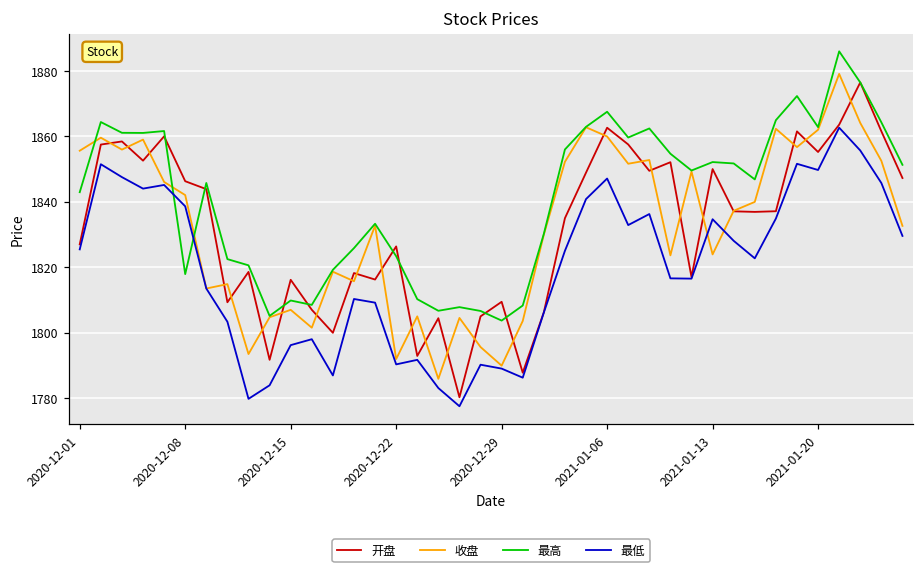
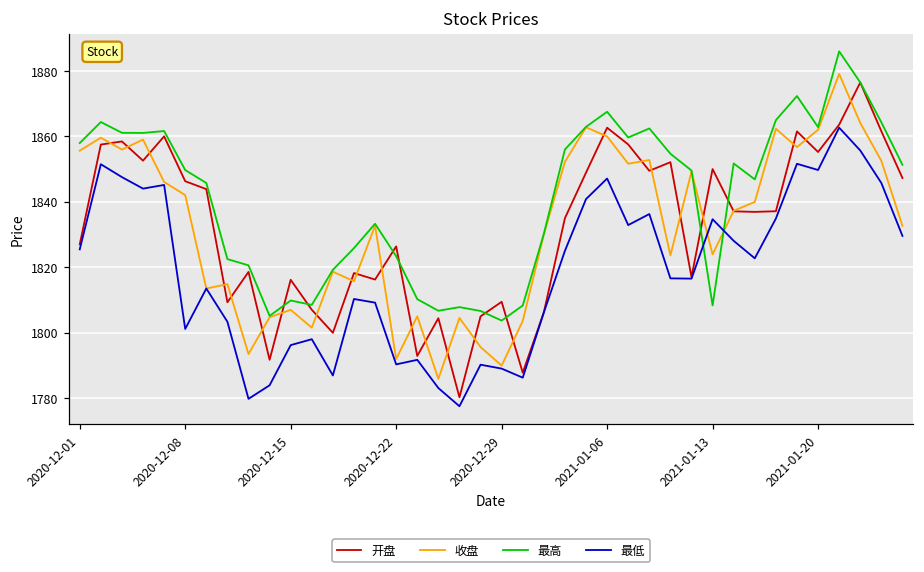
  {
    "开盘": {
      "2020-12-01": 1827,
      "2020-12-08": 1846,
      "2020-12-15": 1816,
      "2020-12-22": 1826,
      "2020-12-29": 1809,
      "2021-01-06": 1863,
      "2021-01-13": 1850,
      "2021-01-20": 1855
    },
    "收盘": {
      "2020-12-01": 1856,
      "2020-12-08": 1842,
      "2020-12-15": 1807,
      "2020-12-22": 1792,
      "2020-12-29": 1790,
      "2021-01-06": 1860,
      "2021-01-13": 1824
    },
    "最高": {
-     "2020-12-01": 1843,
-     "2020-12-08": 1818,
+     "2020-12-01": 1858,
+     "2020-12-08": 1850,
      "2020-12-15": 1810,
      "2020-12-22": 1823,
      "2020-12-29": 1804,
      "2021-01-06": 1867,
-     "2021-01-13": 1852
+     "2021-01-13": 1808
    },
    "最低": {
      "2020-12-01": 1825,
-     "2020-12-08": 1839,
+     "2020-12-08": 1801,
      "2020-12-15": 1796,
      "2020-12-22": 1790,
      "2020-12-29": 1789,
      "2021-01-06": 1847,
      "2021-01-13": 1835,
      "2021-01-20": 1850
    }
  }
